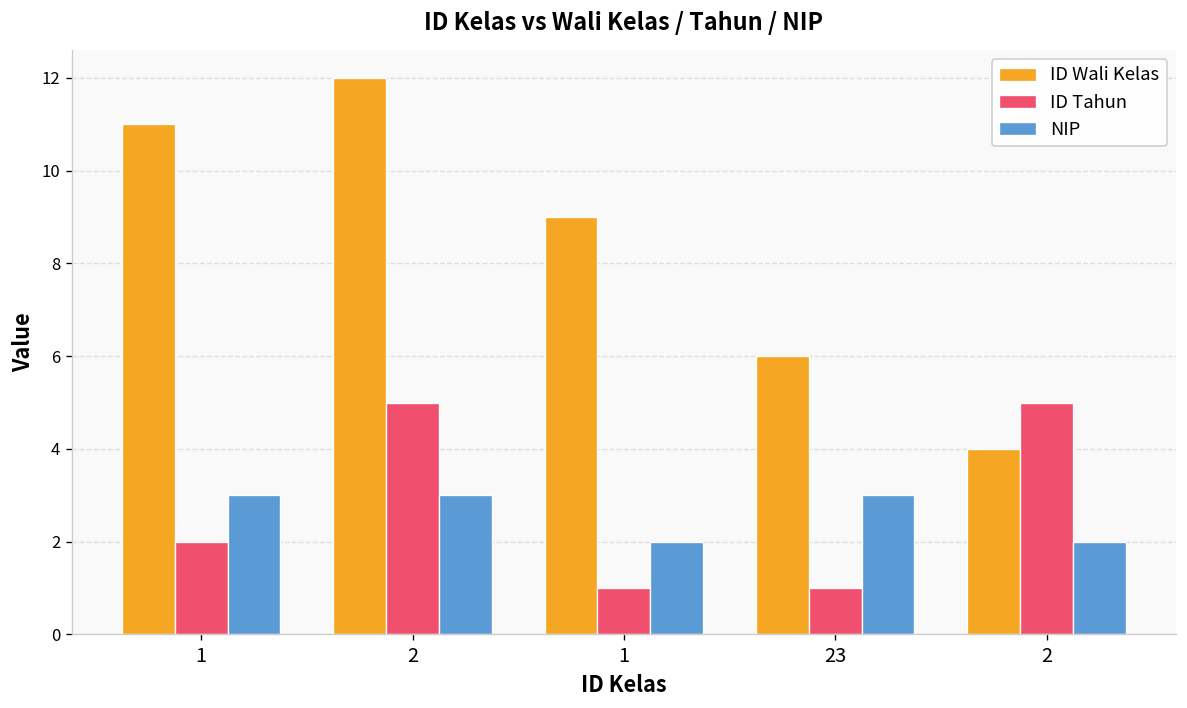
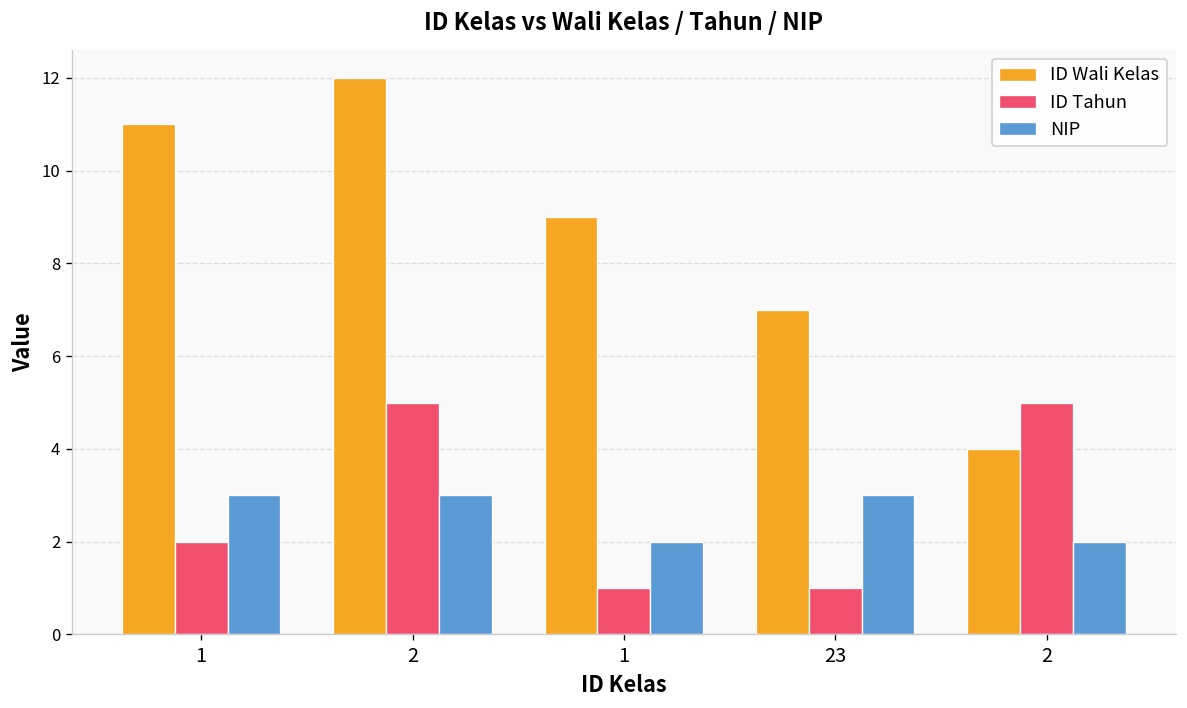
  {
    "ID Wali Kelas": {
-     "23": 6
+     "23": 7
    },
    "ID Tahun": {
      "23": 1
    },
    "NIP": {
      "23": 3
    }
  }
